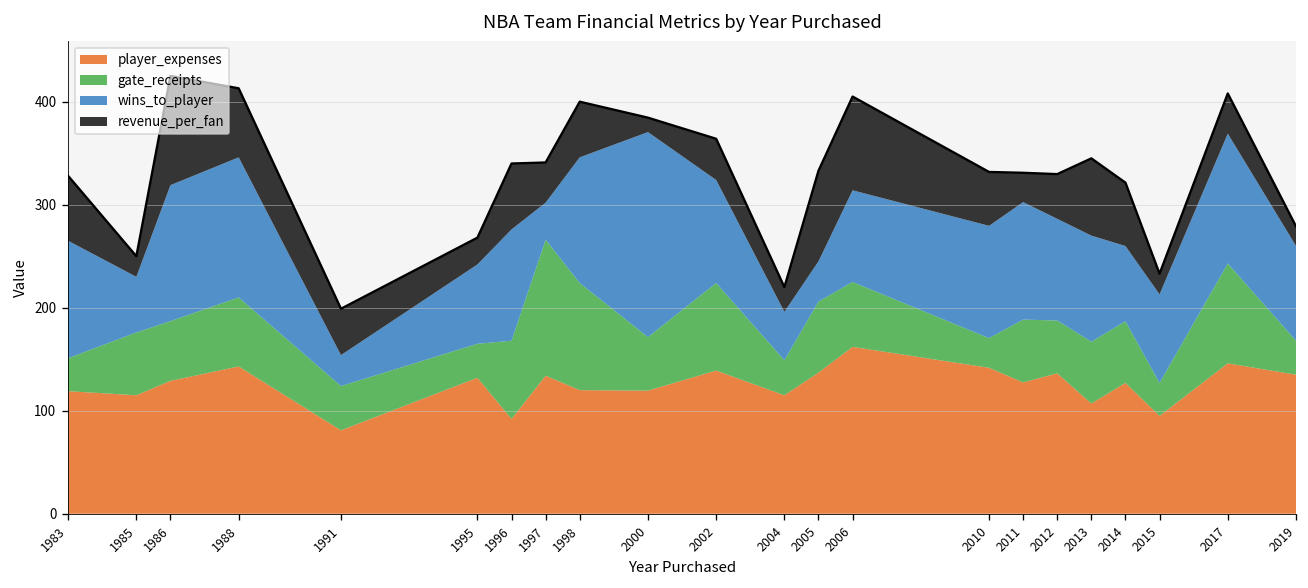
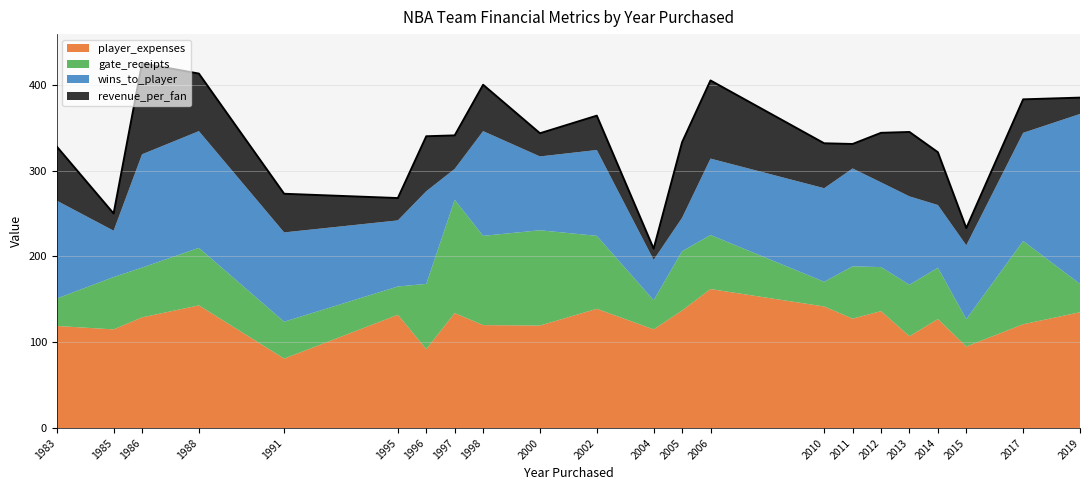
  {
    "player_expenses": {
      "1983": 120,
      "1985": 120,
      "1986": 130,
      "1988": 140,
      "1991": 80,
      "1995": 130,
      "1996": 90,
      "1997": 130,
      "1998": 120,
      "2000": 120,
      "2002": 140,
      "2004": 120,
      "2005": 140,
      "2006": 160,
      "2010": 140,
      "2011": 130,
      "2012": 140,
      "2013": 110,
      "2014": 130,
      "2015": 100,
-     "2017": 150,
+     "2017": 120,
      "2019": 140
    },
    "gate_receipts": {
      "1983": 30,
      "1985": 60,
      "1986": 60,
      "1988": 70,
      "1991": 40,
      "1995": 30,
      "1996": 80,
      "1997": 130,
      "1998": 100,
-     "2000": 50,
+     "2000": 110,
      "2002": 90,
      "2004": 30,
      "2005": 70,
      "2006": 60,
      "2010": 30,
      "2011": 60,
      "2012": 50,
      "2013": 60,
      "2014": 60,
      "2015": 30,
      "2017": 100,
      "2019": 30
    },
    "wins_to_player": {
      "1983": 110,
      "1985": 50,
      "1986": 130,
      "1988": 140,
-     "1991": 30,
+     "1991": 100,
      "1995": 80,
      "1996": 110,
      "1997": 40,
      "1998": 120,
-     "2000": 200,
+     "2000": 90,
      "2002": 100,
      "2004": 50,
      "2005": 40,
      "2006": 90,
      "2010": 110,
      "2011": 110,
      "2012": 100,
      "2013": 100,
      "2014": 70,
      "2015": 90,
      "2017": 130,
-     "2019": 90
+     "2019": 200
    },
    "revenue_per_fan": {
      "1983": 60,
      "1985": 20,
      "1988": 70,
      "1991": 50,
      "1995": 30,
      "1996": 60,
      "1997": 40,
      "1998": 50,
-     "2000": 10,
+     "2000": 30,
      "2002": 40,
-     "2004": 20,
+     "2004": 10,
      "2005": 90,
      "2006": 90,
      "2010": 50,
      "2011": 30,
-     "2012": 40,
+     "2012": 60,
      "2013": 80,
      "2014": 60,
      "2015": 20,
      "2017": 40,
      "2019": 20
    }
  }
